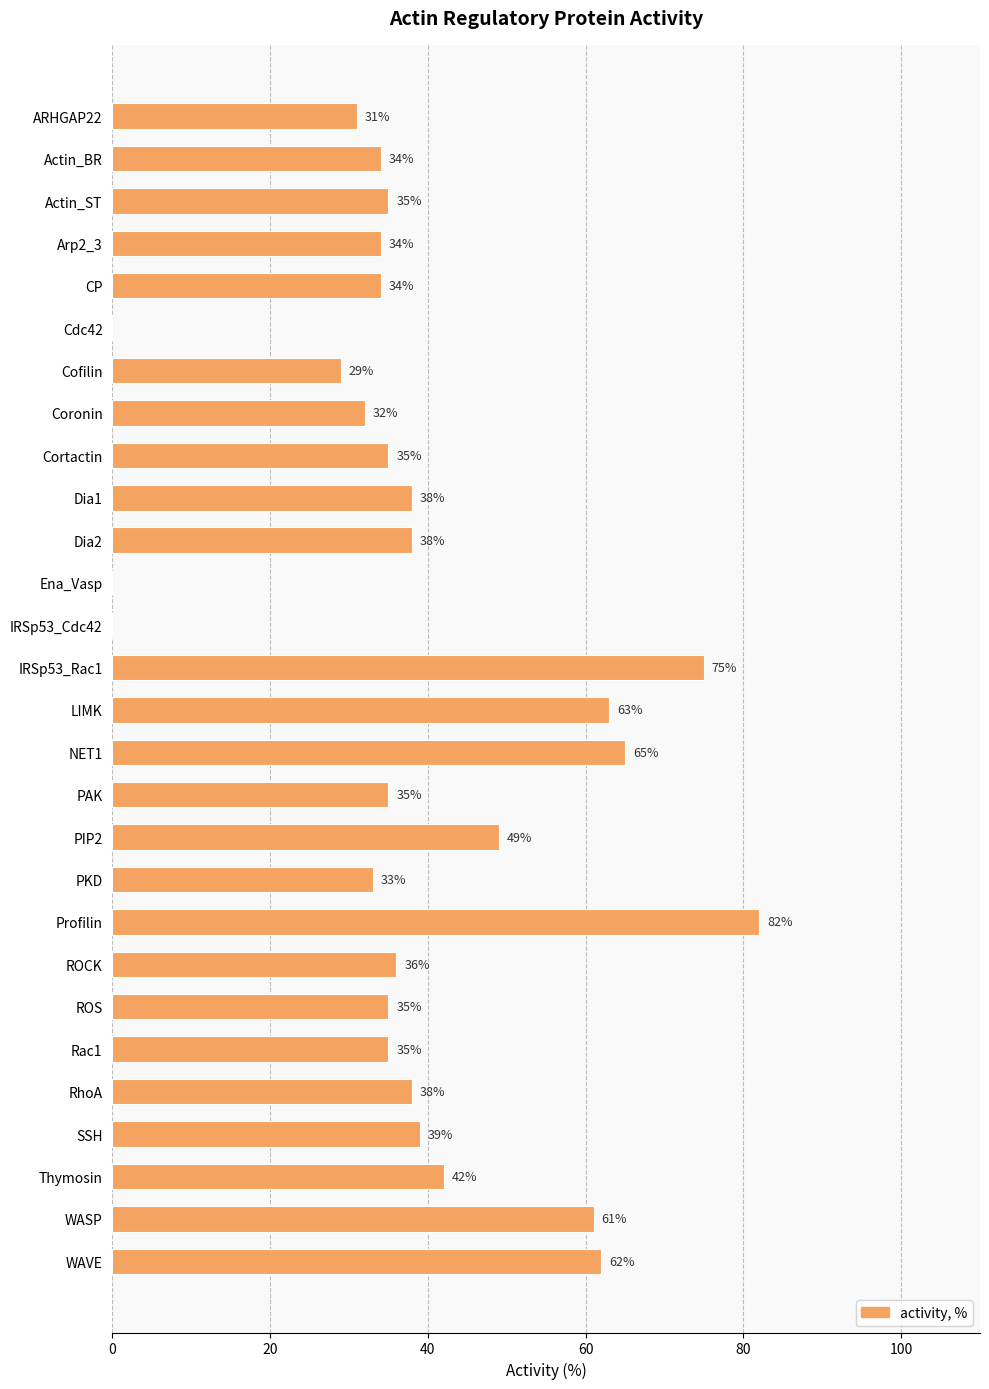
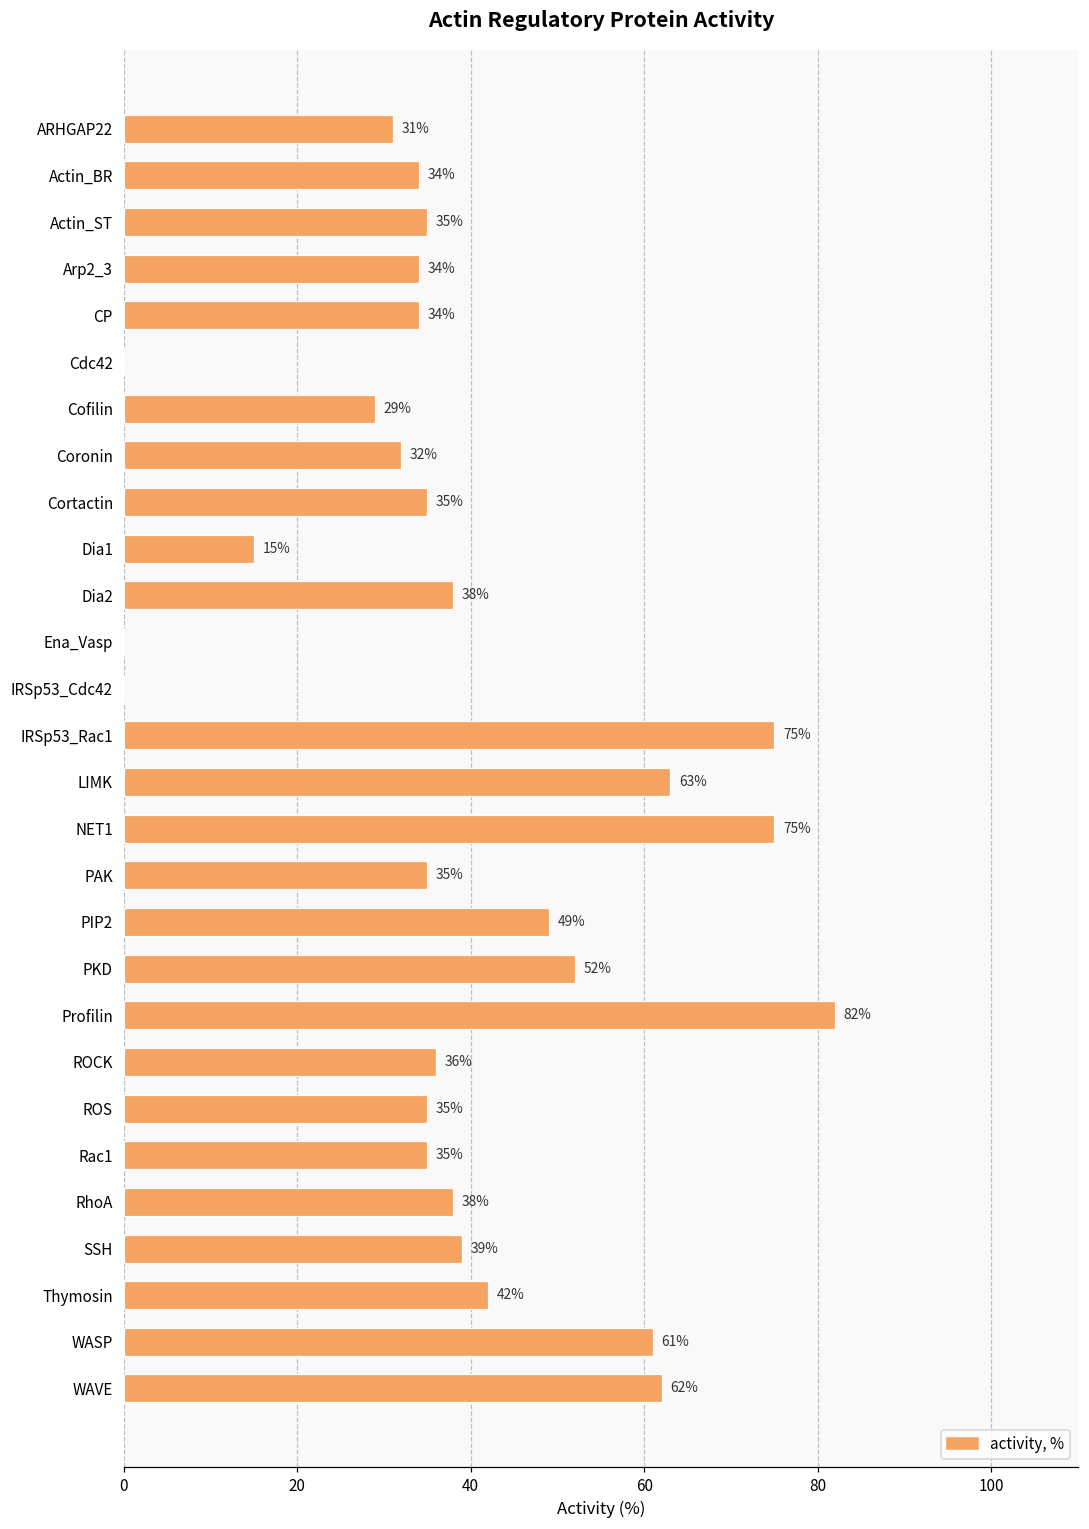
  {
    "ARHGAP22": "31%",
    "Actin_BR": "34%",
    "Actin_ST": "35%",
    "Arp2_3": "34%",
    "CP": "34%",
    "Cofilin": "29%",
    "Coronin": "32%",
    "Cortactin": "35%",
-   "Dia1": "38%",
+   "Dia1": "15%",
    "Dia2": "38%",
    "IRSp53_Rac1": "75%",
    "LIMK": "63%",
-   "NET1": "65%",
+   "NET1": "75%",
    "PAK": "35%",
    "PIP2": "49%",
-   "PKD": "33%",
+   "PKD": "52%",
    "Profilin": "82%",
    "ROCK": "36%",
    "ROS": "35%",
    "Rac1": "35%",
    "RhoA": "38%",
    "SSH": "39%",
    "Thymosin": "42%",
    "WASP": "61%",
    "WAVE": "62%"
  }
